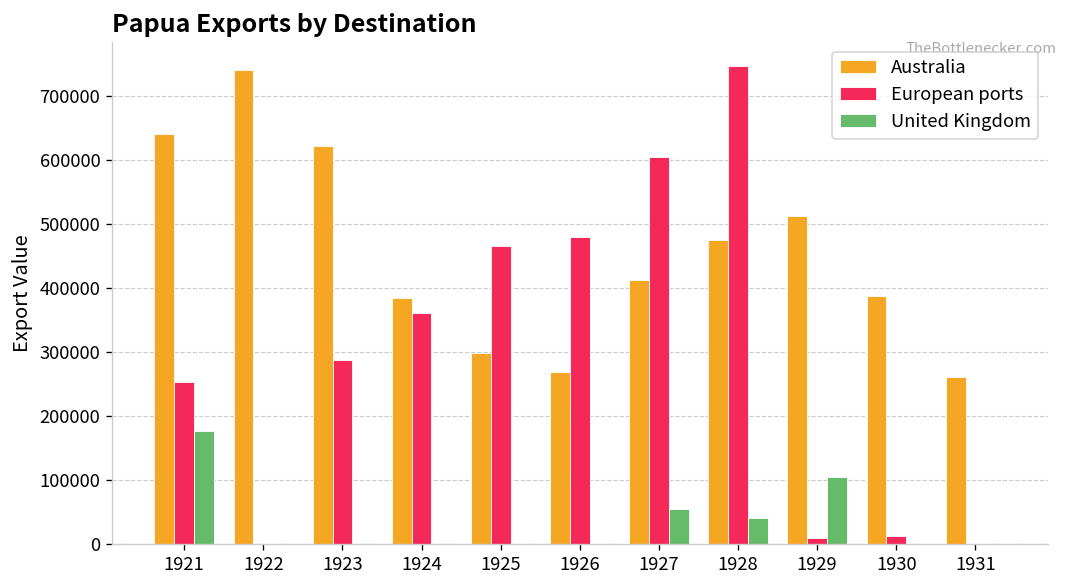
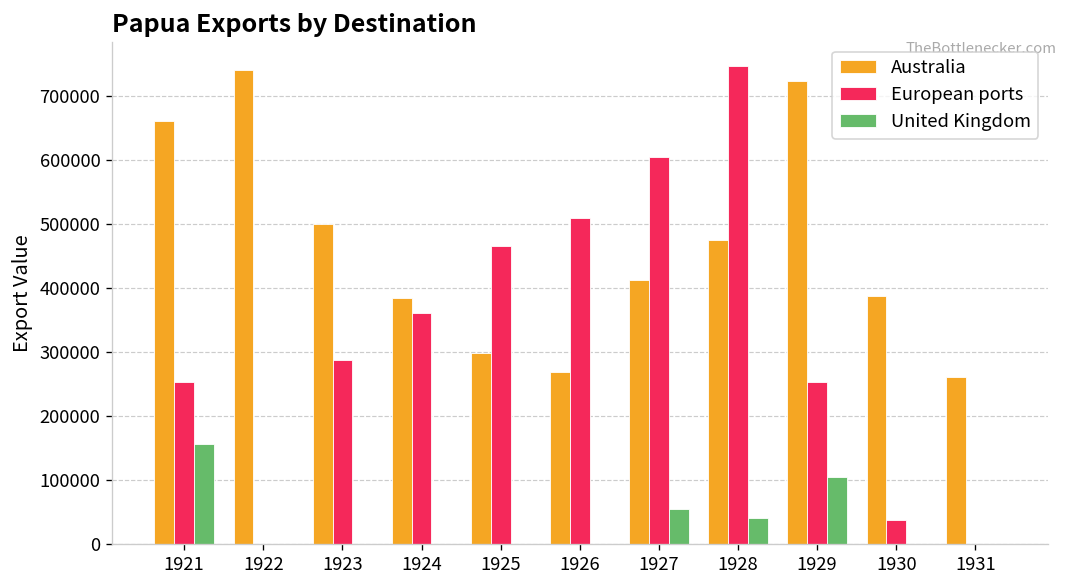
  {
    "Australia": {
-     "1921": 640000,
+     "1921": 660000,
      "1922": 740000,
-     "1923": 620000,
+     "1923": 500000,
      "1924": 380000,
      "1925": 300000,
      "1926": 270000,
      "1927": 410000,
      "1928": 480000,
-     "1929": 510000,
+     "1929": 720000,
      "1930": 390000,
      "1931": 260000
    },
    "European ports": {
      "1921": 250000,
      "1922": 0,
      "1923": 290000,
      "1924": 360000,
      "1925": 470000,
-     "1926": 480000,
+     "1926": 510000,
      "1927": 600000,
      "1928": 750000,
-     "1929": 10000,
-     "1930": 10000,
+     "1929": 250000,
+     "1930": 40000,
      "1931": 0
    },
    "United Kingdom": {
-     "1921": 180000,
+     "1921": 160000,
      "1922": 0,
      "1923": 0,
      "1924": 0,
      "1925": 0,
      "1926": 0,
      "1927": 50000,
      "1928": 40000,
      "1929": 100000,
      "1930": 0,
      "1931": 0
    }
  }
